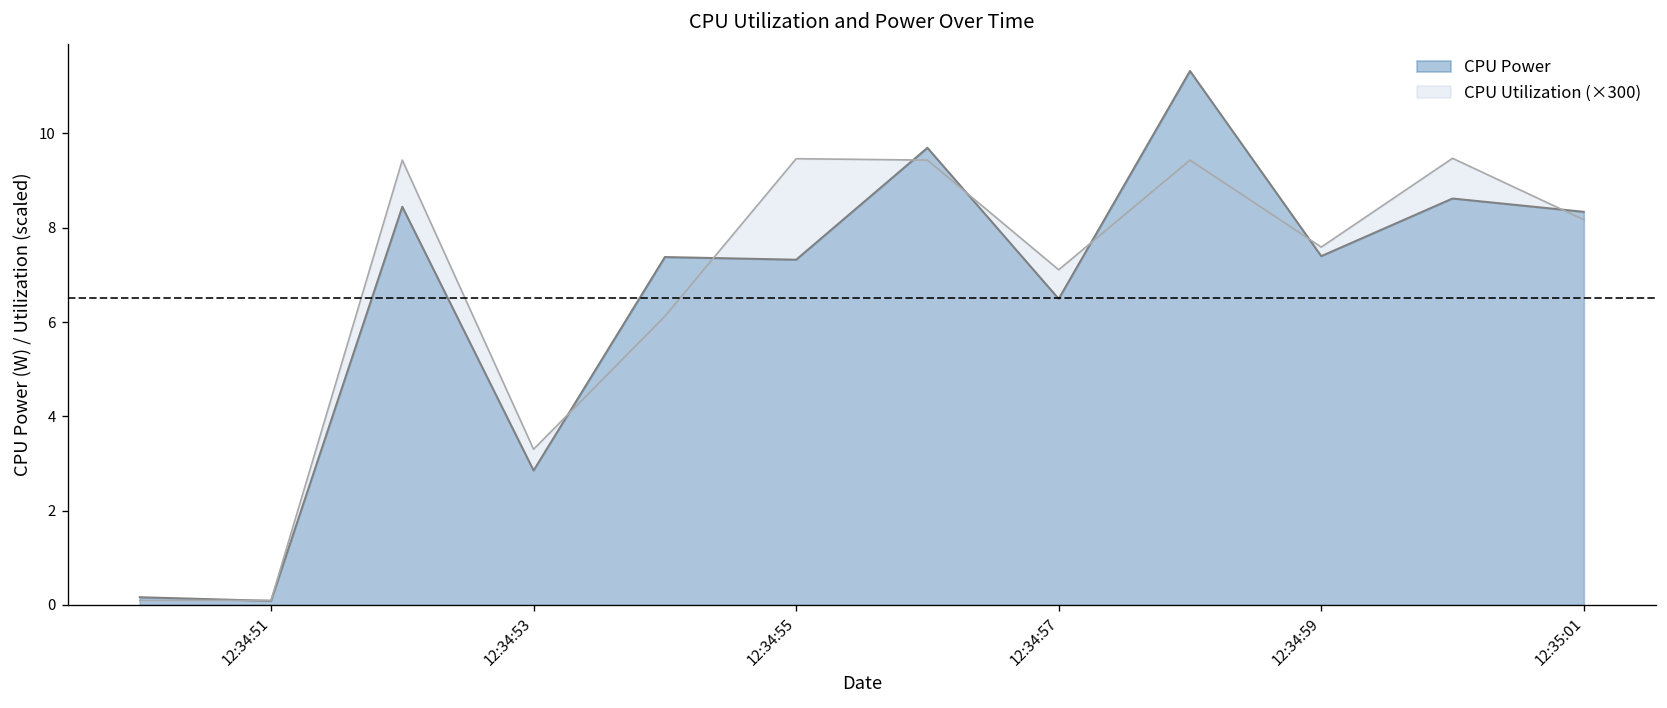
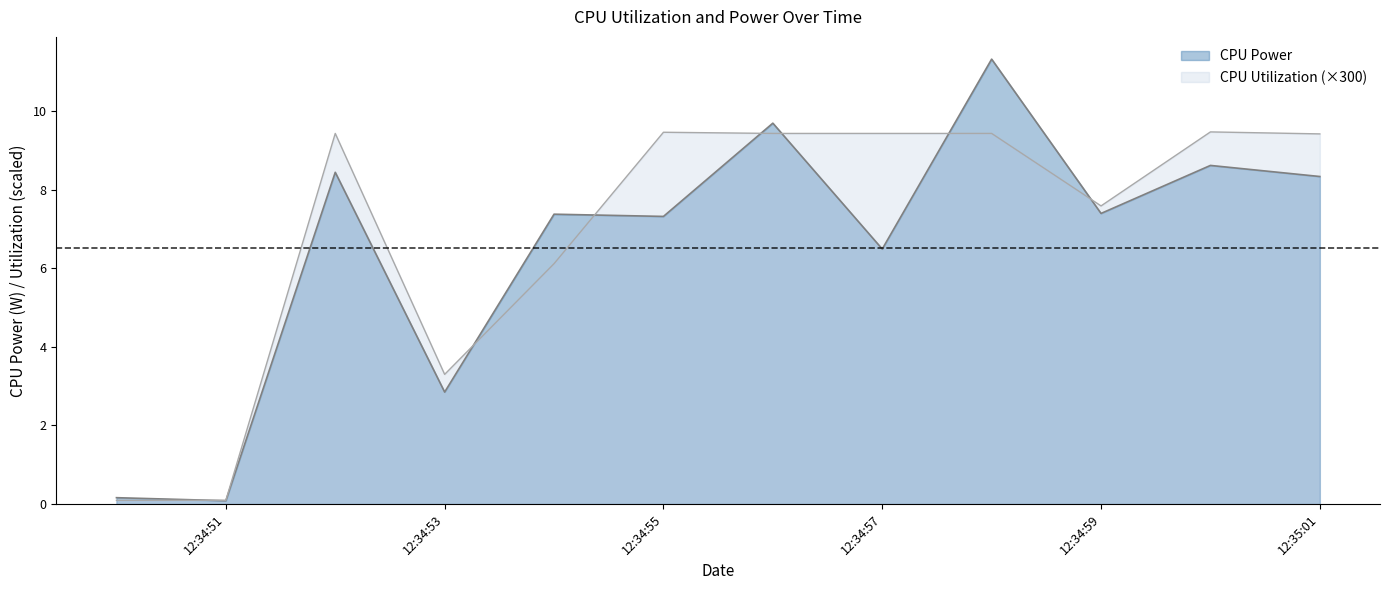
  {
    "CPU Power": {
      "12:34:53": 2.9,
      "12:34:55": 7.3,
      "12:34:57": 6.5,
      "12:34:59": 7.4,
      "12:35:01": 8.3
    },
    "CPU Utilization (×300)": {
      "12:34:53": 3.3,
      "12:34:55": 9.5,
-     "12:34:57": 7.1,
+     "12:34:57": 9.4,
      "12:34:59": 7.6,
-     "12:35:01": 8.2
+     "12:35:01": 9.4
    }
  }
